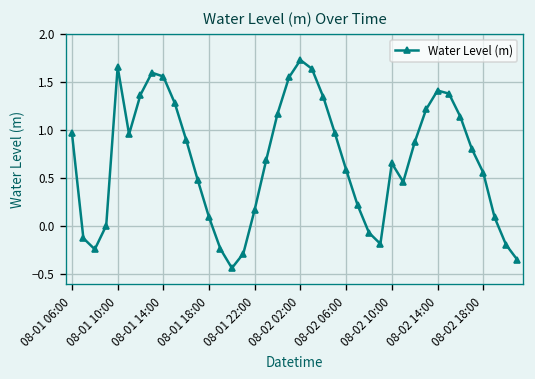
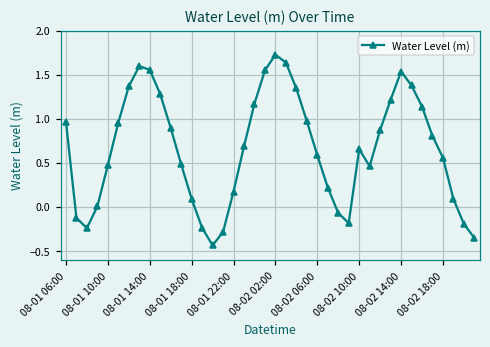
  {
    "08-01 06:00": 1.0,
-   "08-01 10:00": 1.7,
+   "08-01 10:00": 0.5,
    "08-01 14:00": 1.6,
    "08-01 18:00": 0.1,
    "08-01 22:00": 0.2,
    "08-02 02:00": 1.7,
    "08-02 06:00": 0.6,
    "08-02 10:00": 0.7,
-   "08-02 14:00": 1.4,
+   "08-02 14:00": 1.5,
    "08-02 18:00": 0.6
  }
